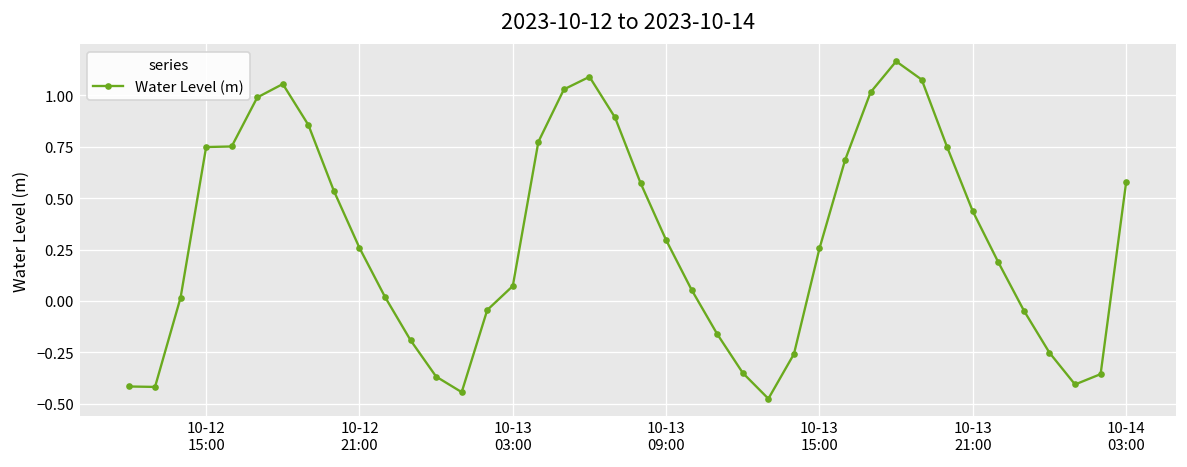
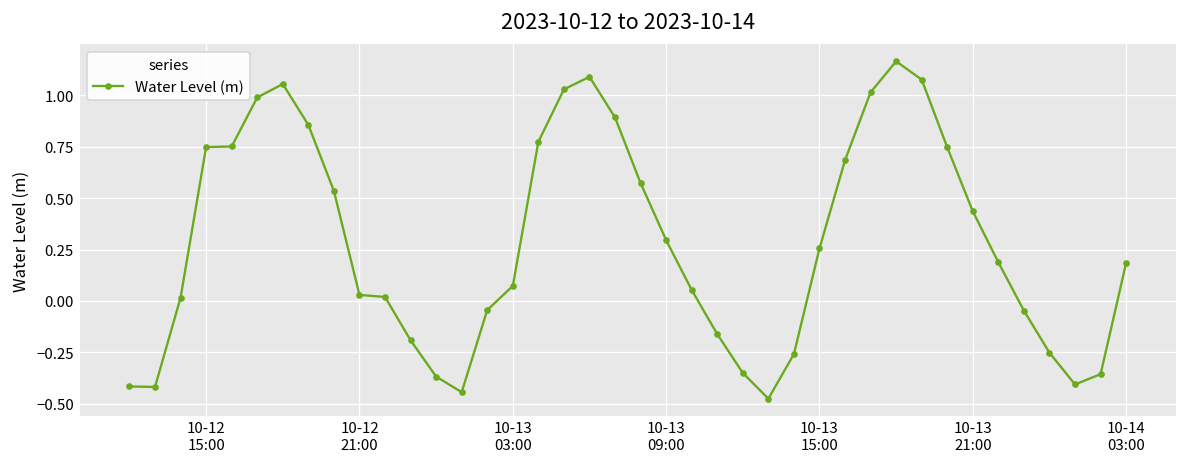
  {
    "10-12 15:00": 0.75,
-   "10-12 21:00": 0.26,
+   "10-12 21:00": 0.03,
    "10-13 03:00": 0.07,
    "10-13 09:00": 0.30,
    "10-13 15:00": 0.26,
    "10-13 21:00": 0.44,
-   "10-14 03:00": 0.58
+   "10-14 03:00": 0.19
  }
